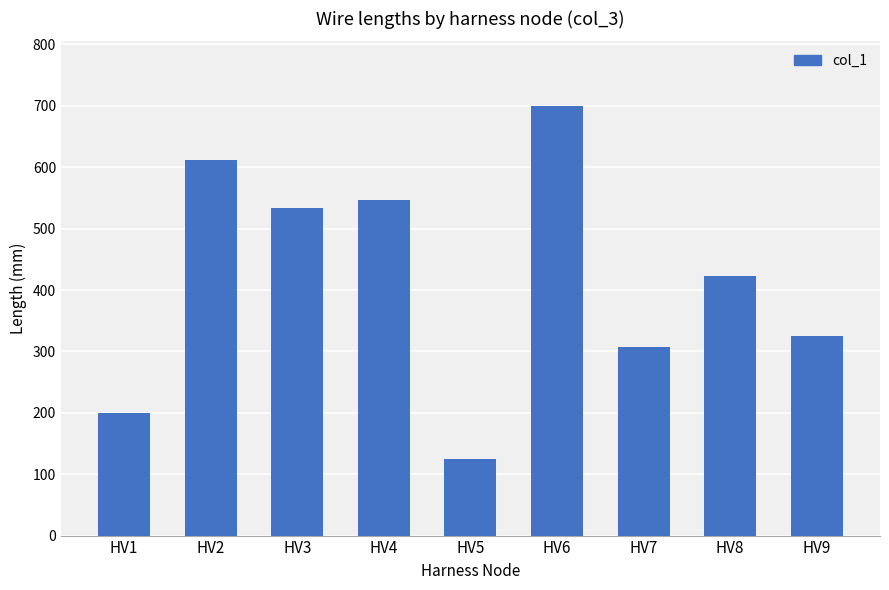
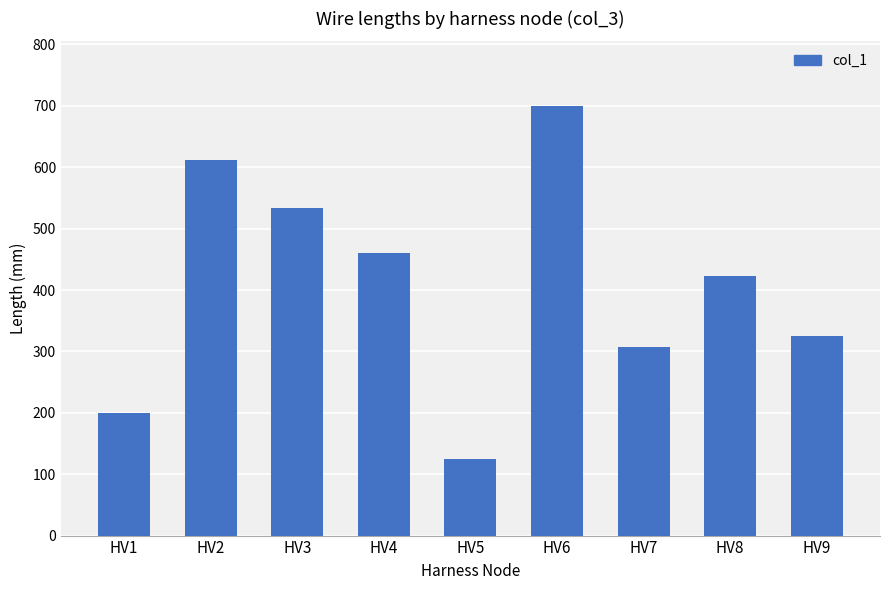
  {
    "HV1": 200,
    "HV2": 610,
    "HV3": 530,
-   "HV4": 550,
+   "HV4": 460,
    "HV5": 130,
    "HV6": 700,
    "HV7": 310,
    "HV8": 420,
    "HV9": 330
  }
